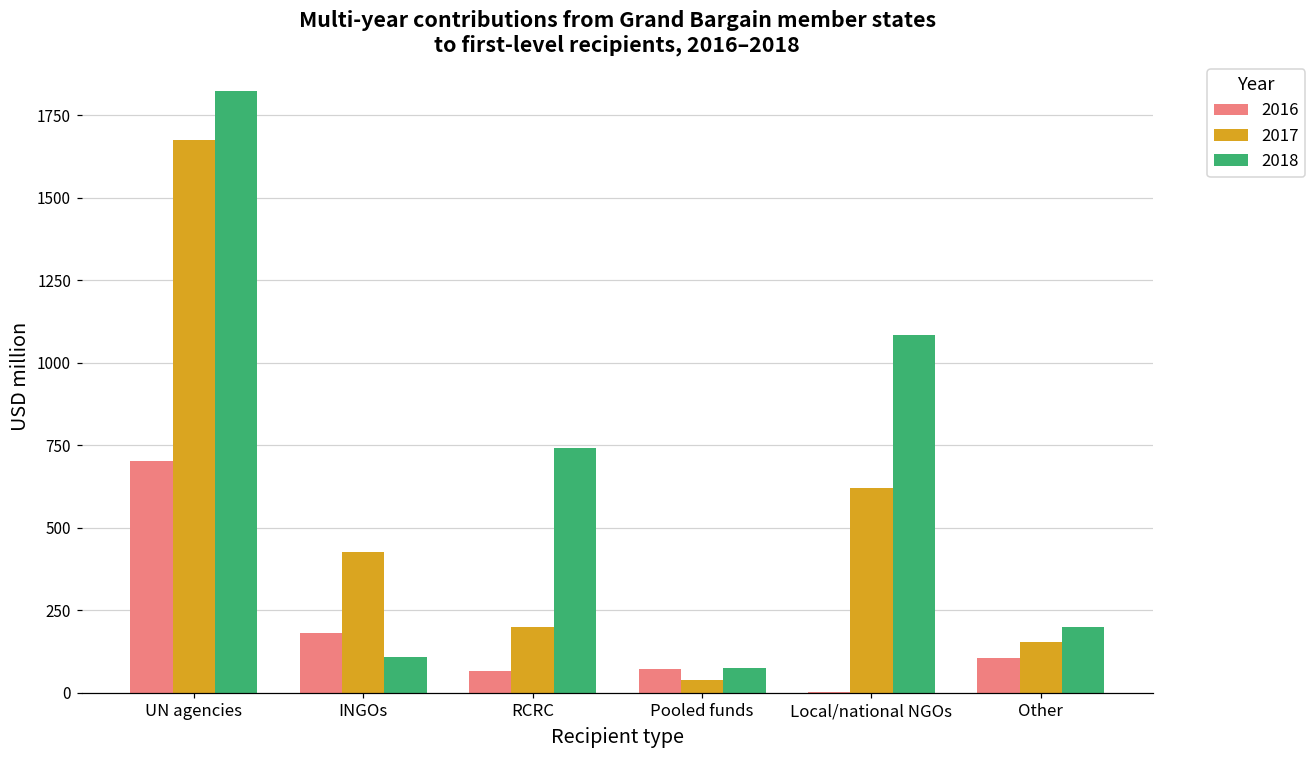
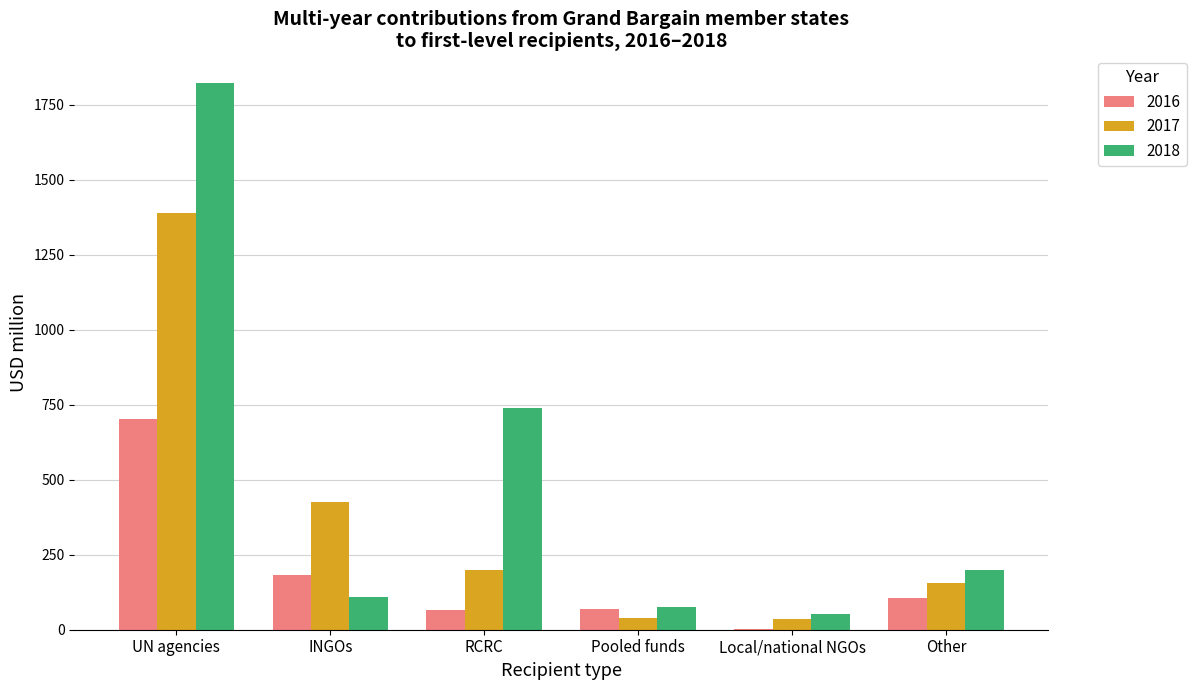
  {
    "2016": {
      "UN agencies": 700,
      "INGOs": 180,
      "RCRC": 70,
      "Pooled funds": 70,
      "Other": 100
    },
    "2017": {
-     "UN agencies": 1670,
+     "UN agencies": 1390,
      "INGOs": 430,
      "RCRC": 200,
      "Pooled funds": 40,
-     "Local/national NGOs": 620,
+     "Local/national NGOs": 30,
      "Other": 150
    },
    "2018": {
      "UN agencies": 1820,
      "INGOs": 110,
      "RCRC": 740,
      "Pooled funds": 70,
-     "Local/national NGOs": 1080,
+     "Local/national NGOs": 50,
      "Other": 200
    }
  }
